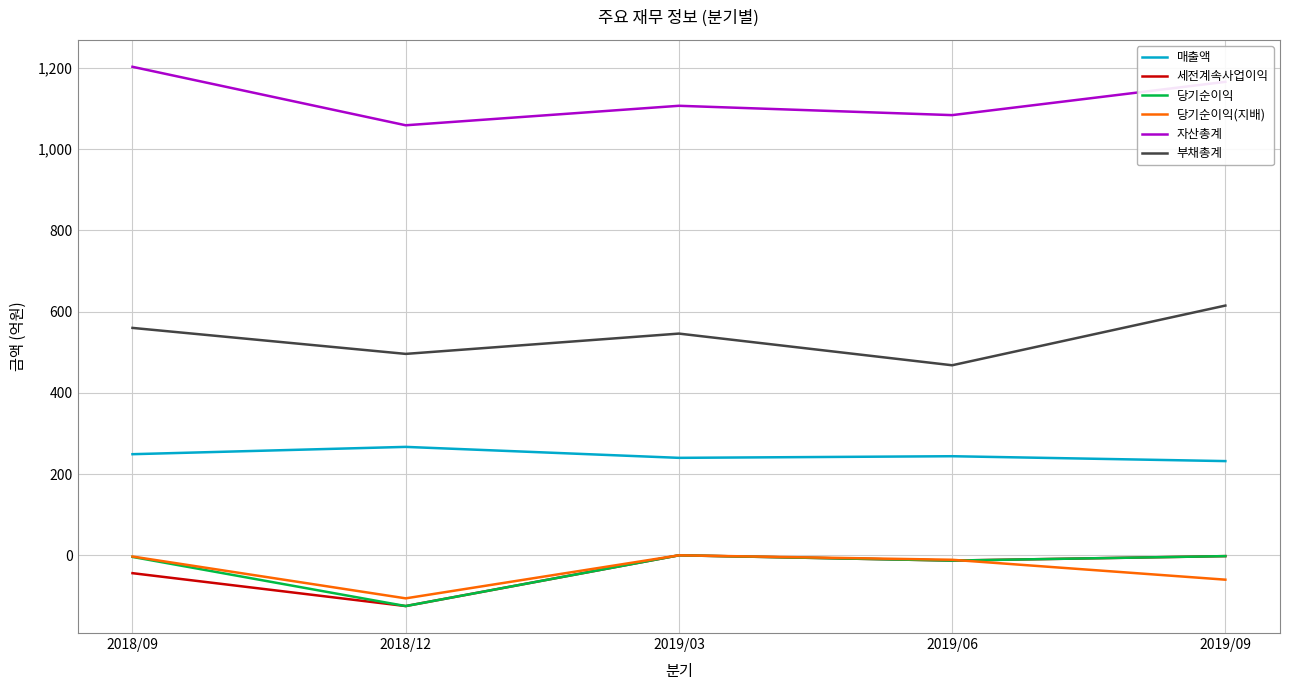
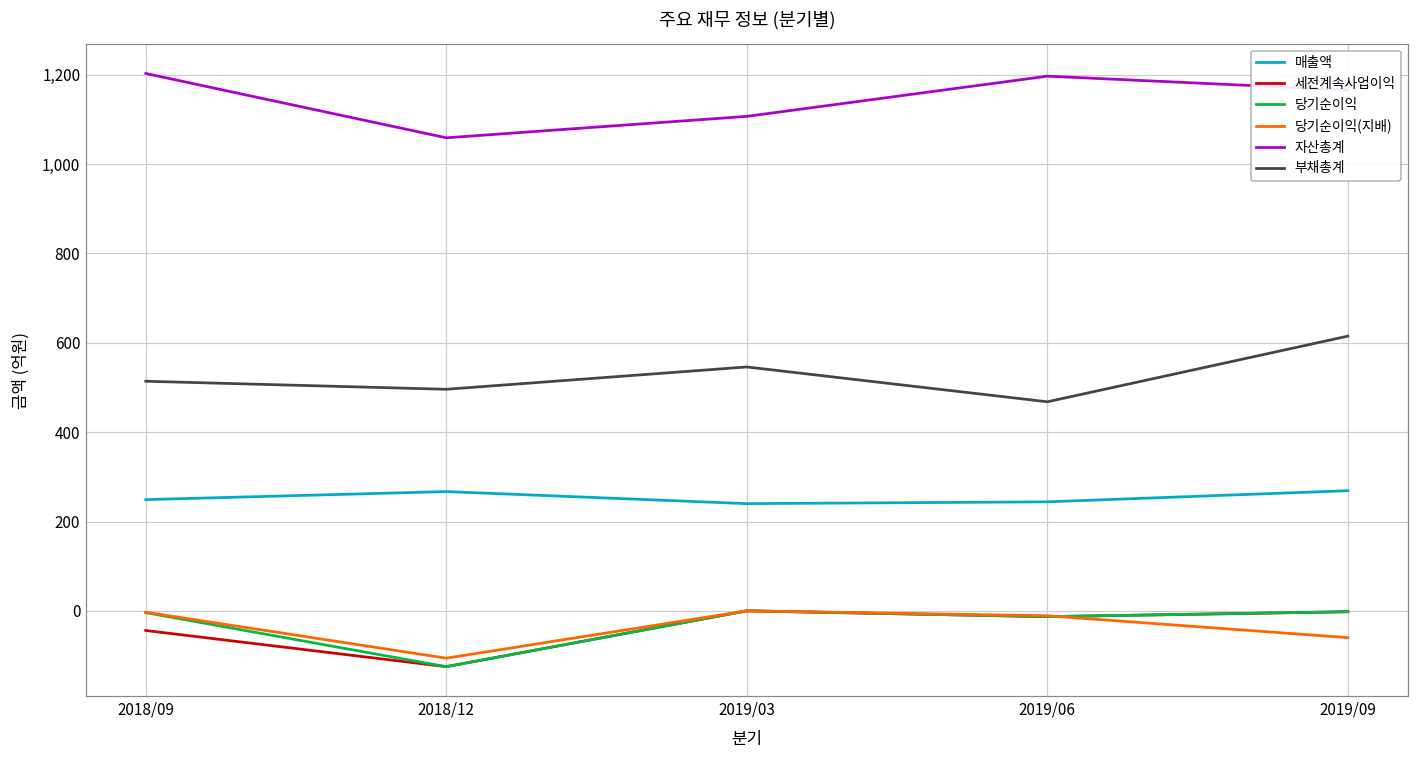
  {
    "매출액": {
      "2018/09": "250",
      "2018/12": "270",
      "2019/03": "240",
      "2019/06": "240",
-     "2019/09": "230"
+     "2019/09": "270"
    },
    "세전계속사업이익": {
      "2018/09": "-40"
    },
    "당기순이익(지배)": {
      "2018/12": "-110",
      "2019/09": "-60"
    },
    "자산총계": {
      "2018/09": "1,200",
      "2018/12": "1,060",
      "2019/03": "1,110",
-     "2019/06": "1,080"
+     "2019/06": "1,200"
    },
    "부채총계": {
-     "2018/09": "560",
+     "2018/09": "510",
      "2018/12": "500",
      "2019/03": "550",
      "2019/06": "470",
      "2019/09": "620"
    }
  }
